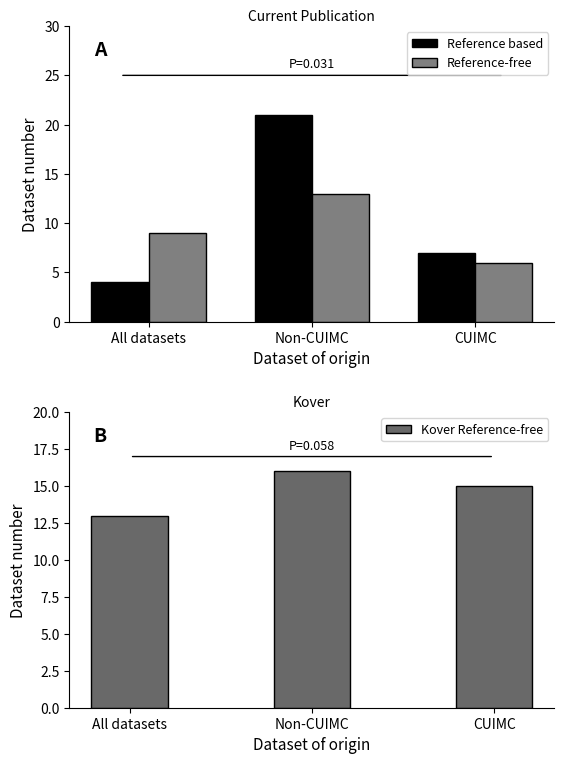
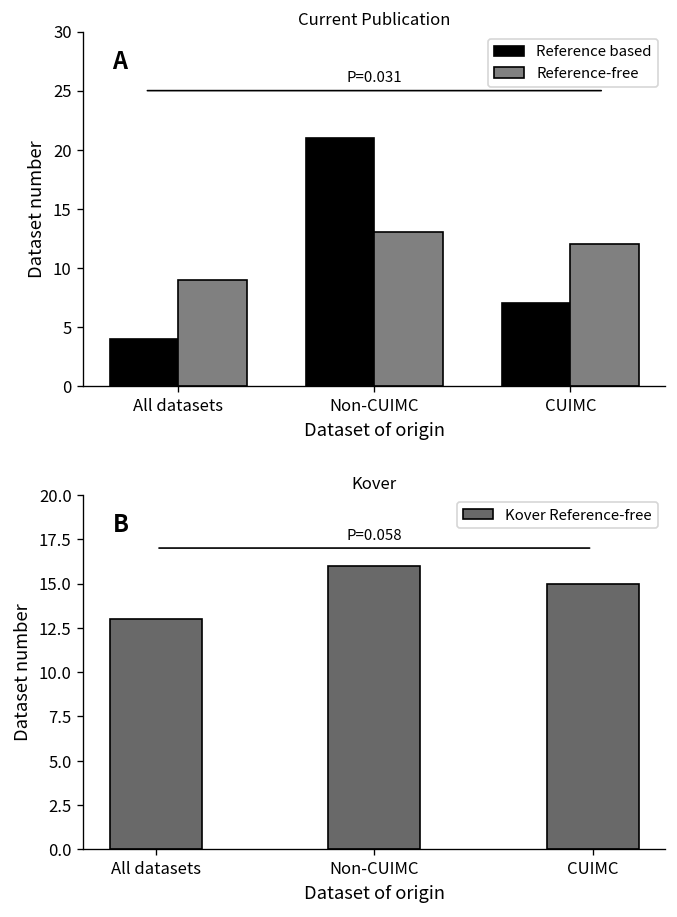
  {
    "Current Publication": {
      "Reference based": {
        "All datasets": 4,
        "Non-CUIMC": 21,
        "CUIMC": 7
      },
      "Reference-free": {
        "All datasets": 9,
        "Non-CUIMC": 13,
-       "CUIMC": 6
+       "CUIMC": 12
      }
    },
    "Kover": {
      "All datasets": 13.0,
      "CUIMC": 15.0
    }
  }
